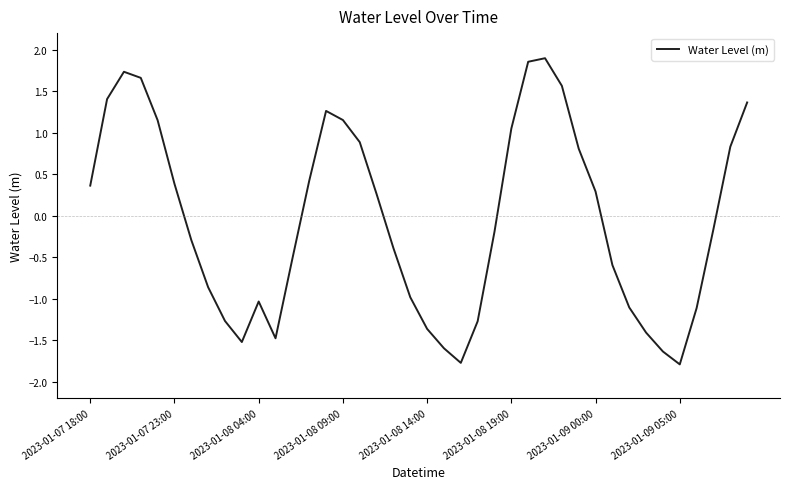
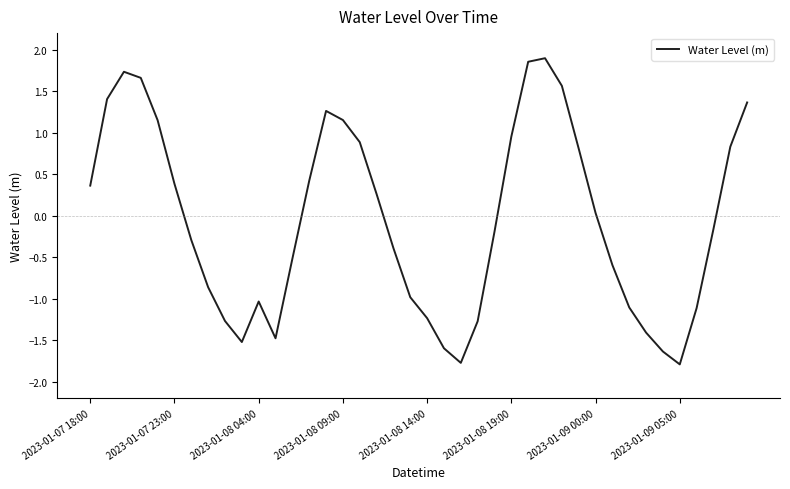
  {
    "2023-01-07 18:00": 0.4,
    "2023-01-07 23:00": 0.4,
    "2023-01-08 04:00": -1.0,
    "2023-01-08 09:00": 1.2,
-   "2023-01-08 14:00": -1.4,
-   "2023-01-08 19:00": 1.05,
-   "2023-01-09 00:00": 0.3,
+   "2023-01-08 14:00": -1.2,
+   "2023-01-08 19:00": 0.95,
+   "2023-01-09 00:00": 0.0,
    "2023-01-09 05:00": -1.8
  }
